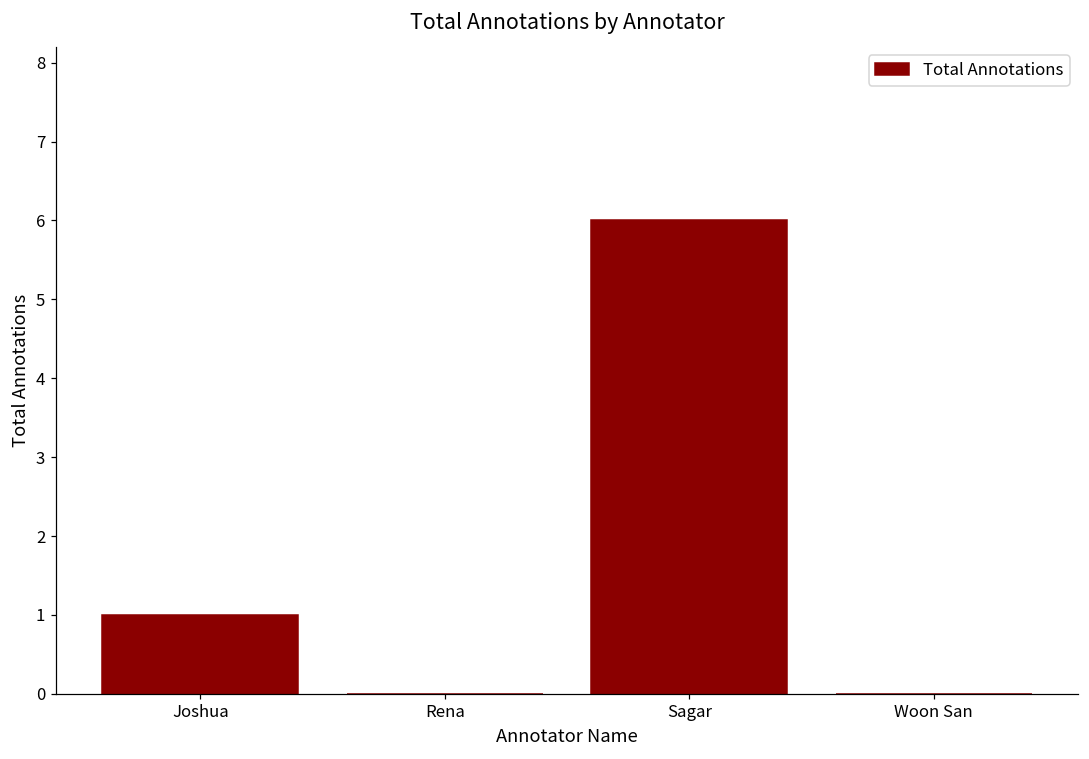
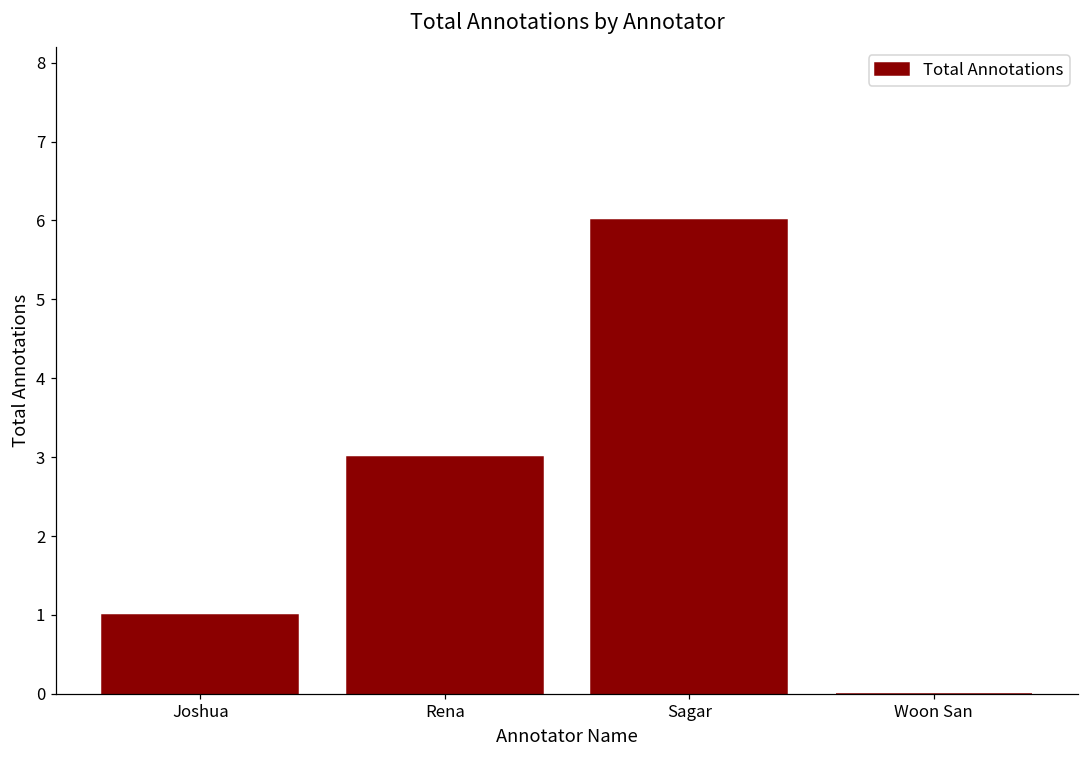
  {
    "Joshua": 1,
-   "Rena": 0,
+   "Rena": 3,
    "Sagar": 6,
    "Woon San": 0
  }
